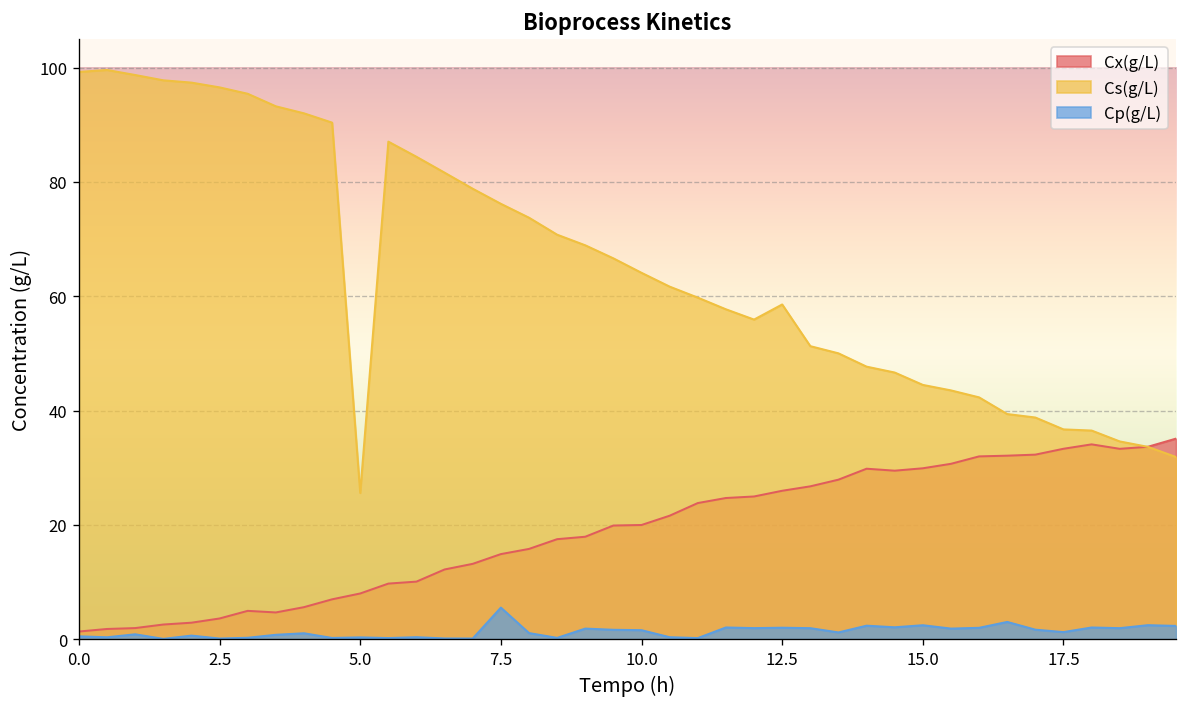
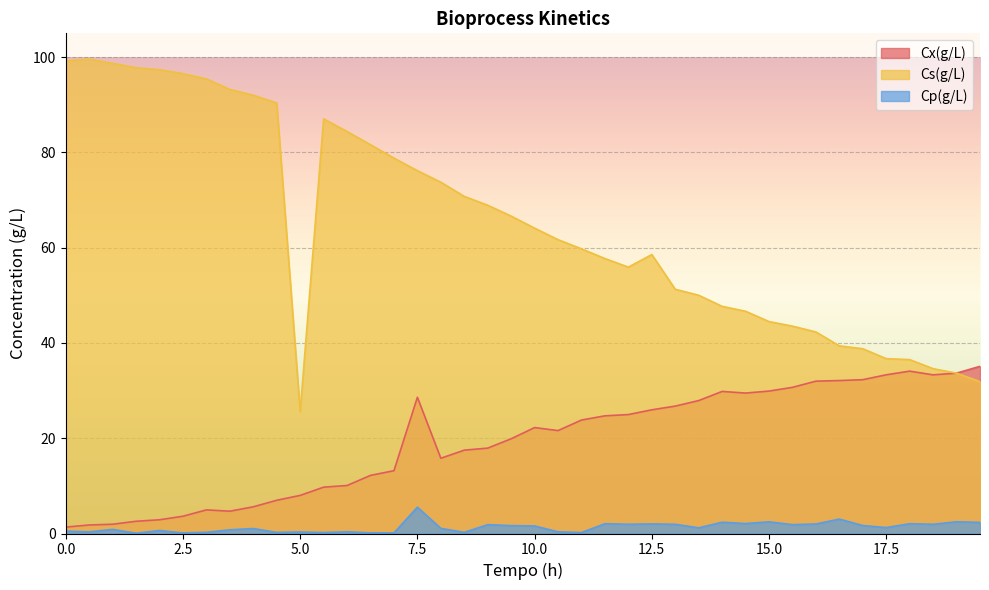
  {
    "Cx(g/L)": {
      "0.0": 1,
      "2.5": 4,
      "5.0": 8,
-     "7.5": 15,
-     "10.0": 20,
+     "7.5": 29,
+     "10.0": 22,
      "12.5": 26,
      "15.0": 30,
      "17.5": 33
    },
    "Cs(g/L)": {
      "0.0": 99,
      "2.5": 97,
      "5.0": 26,
      "7.5": 76,
      "10.0": 64,
      "12.5": 59,
      "15.0": 44,
      "17.5": 37
    },
    "Cp(g/L)": {
      "0.0": 1,
      "2.5": 0,
      "5.0": 0,
      "7.5": 6,
      "10.0": 2,
      "12.5": 2,
      "15.0": 2,
      "17.5": 1
    }
  }
